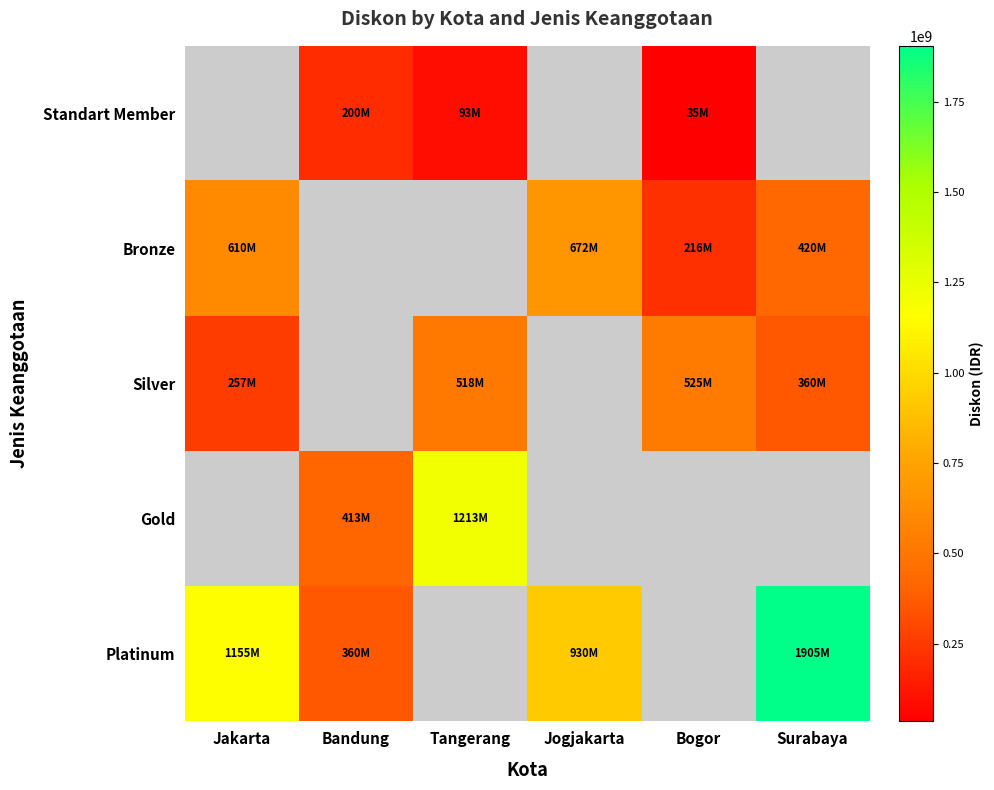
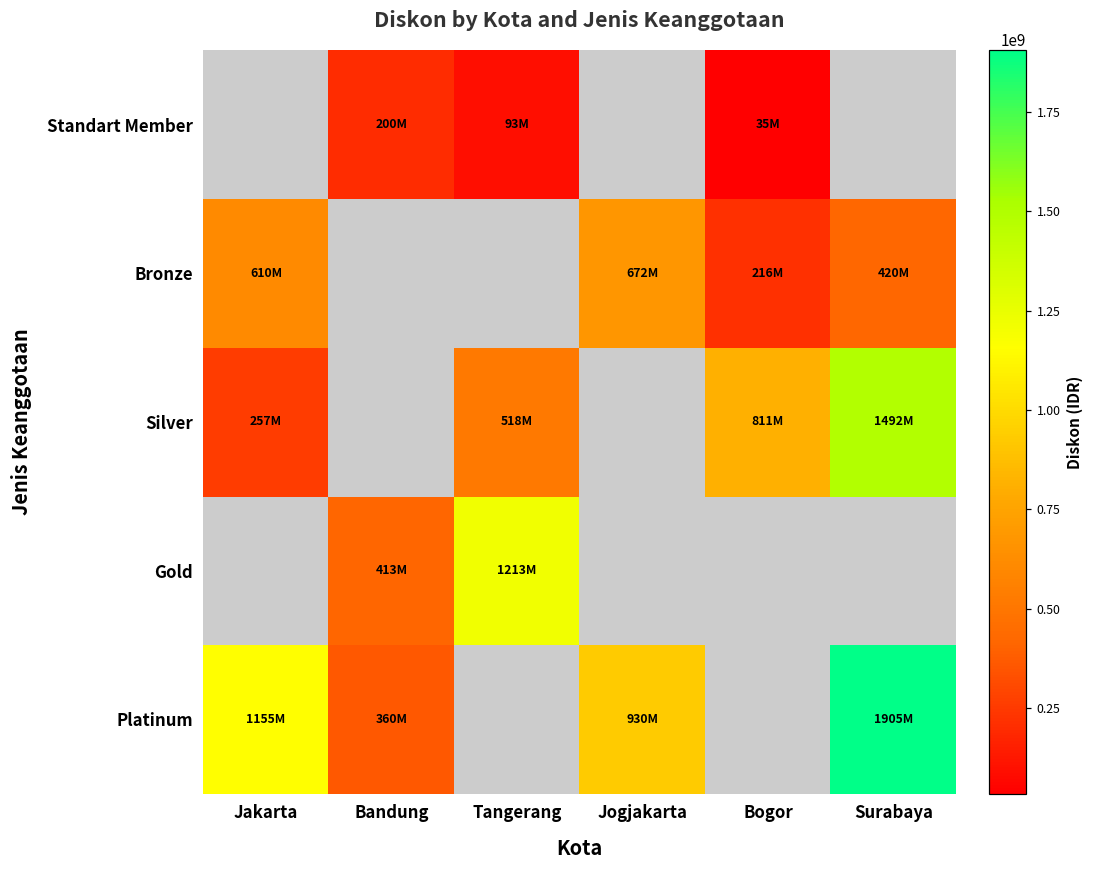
  {
    "Standart Member": {
      "Bandung": "200M",
      "Tangerang": "93M",
      "Bogor": "35M"
    },
    "Bronze": {
      "Jakarta": "610M",
      "Jogjakarta": "672M",
      "Bogor": "216M",
      "Surabaya": "420M"
    },
    "Silver": {
      "Jakarta": "257M",
      "Tangerang": "518M",
-     "Bogor": "525M",
-     "Surabaya": "360M"
+     "Bogor": "811M",
+     "Surabaya": "1492M"
    },
    "Gold": {
      "Bandung": "413M",
      "Tangerang": "1213M"
    },
    "Platinum": {
      "Jakarta": "1155M",
      "Bandung": "360M",
      "Jogjakarta": "930M",
      "Surabaya": "1905M"
    }
  }
